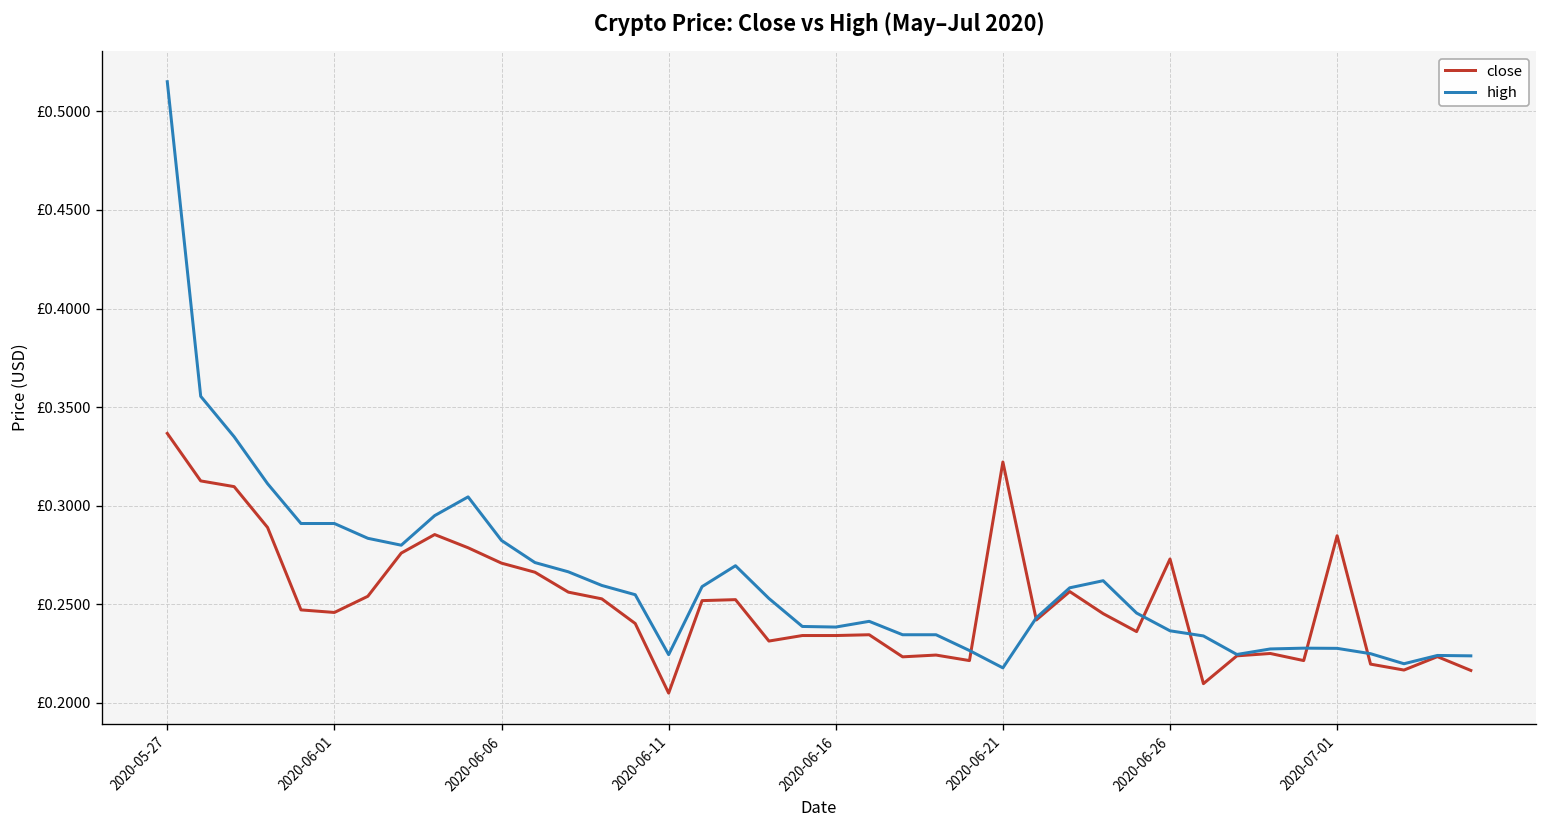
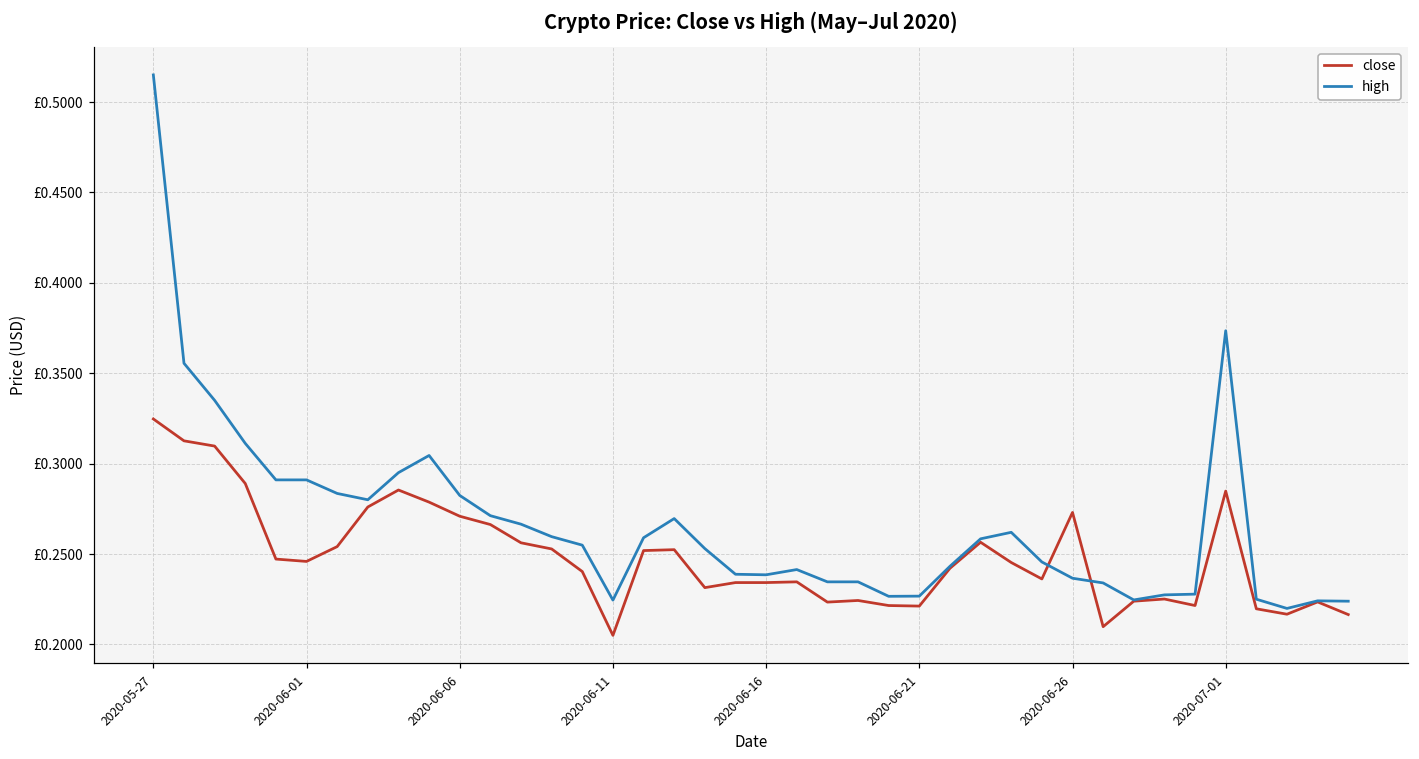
  {
    "close": {
-     "2020-05-27": "£0.337",
+     "2020-05-27": "£0.325",
      "2020-06-01": "£0.246",
      "2020-06-06": "£0.271",
      "2020-06-11": "£0.205",
      "2020-06-16": "£0.234",
-     "2020-06-21": "£0.322",
+     "2020-06-21": "£0.221",
      "2020-06-26": "£0.273",
      "2020-07-01": "£0.285"
    },
    "high": {
      "2020-05-27": "£0.515",
      "2020-06-01": "£0.291",
      "2020-06-06": "£0.282",
      "2020-06-11": "£0.225",
      "2020-06-16": "£0.239",
-     "2020-06-21": "£0.218",
+     "2020-06-21": "£0.227",
      "2020-06-26": "£0.237",
-     "2020-07-01": "£0.228"
+     "2020-07-01": "£0.374"
    }
  }
